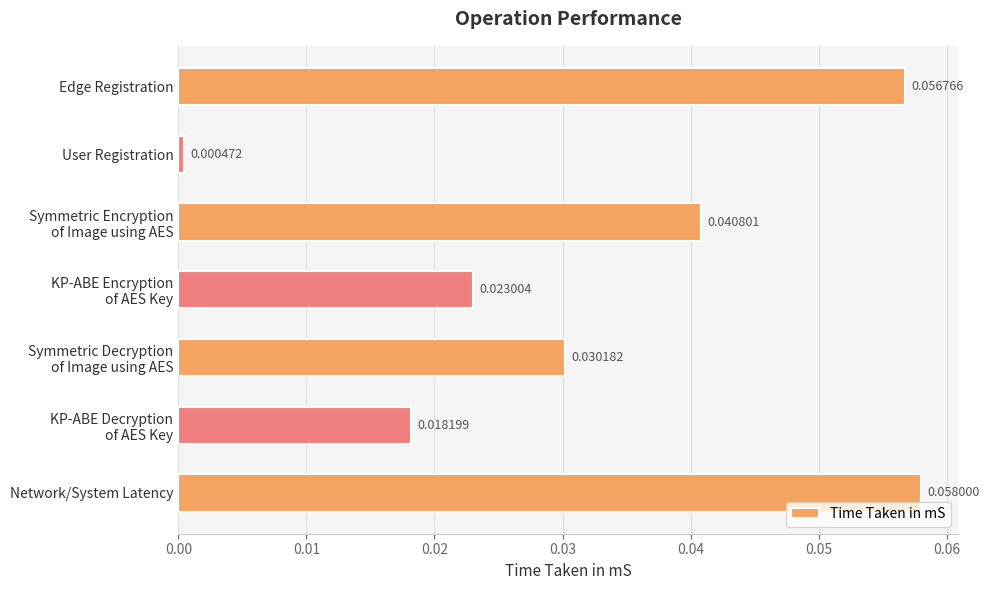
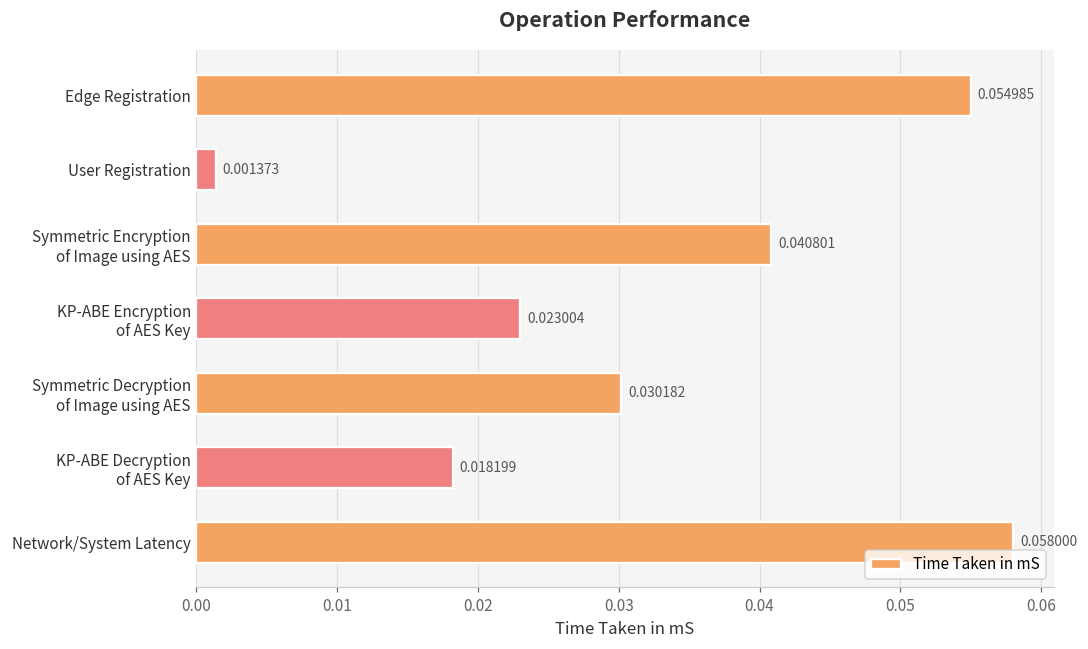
  {
-   "Edge Registration": 0.056766,
-   "User Registration": 0.000472,
+   "Edge Registration": 0.054985,
+   "User Registration": 0.001373,
    "Symmetric Encryption of Image using AES": 0.040801,
    "KP-ABE Encryption of AES Key": 0.023004,
    "Symmetric Decryption of Image using AES": 0.030182,
    "KP-ABE Decryption of AES Key": 0.018199,
    "Network/System Latency": 0.058000
  }
